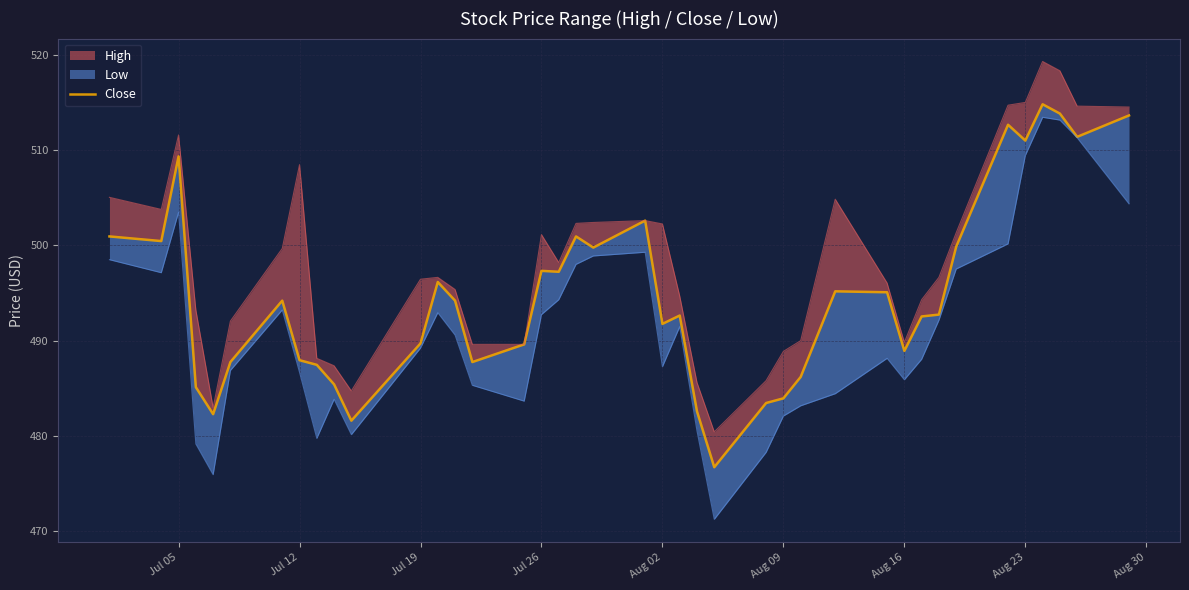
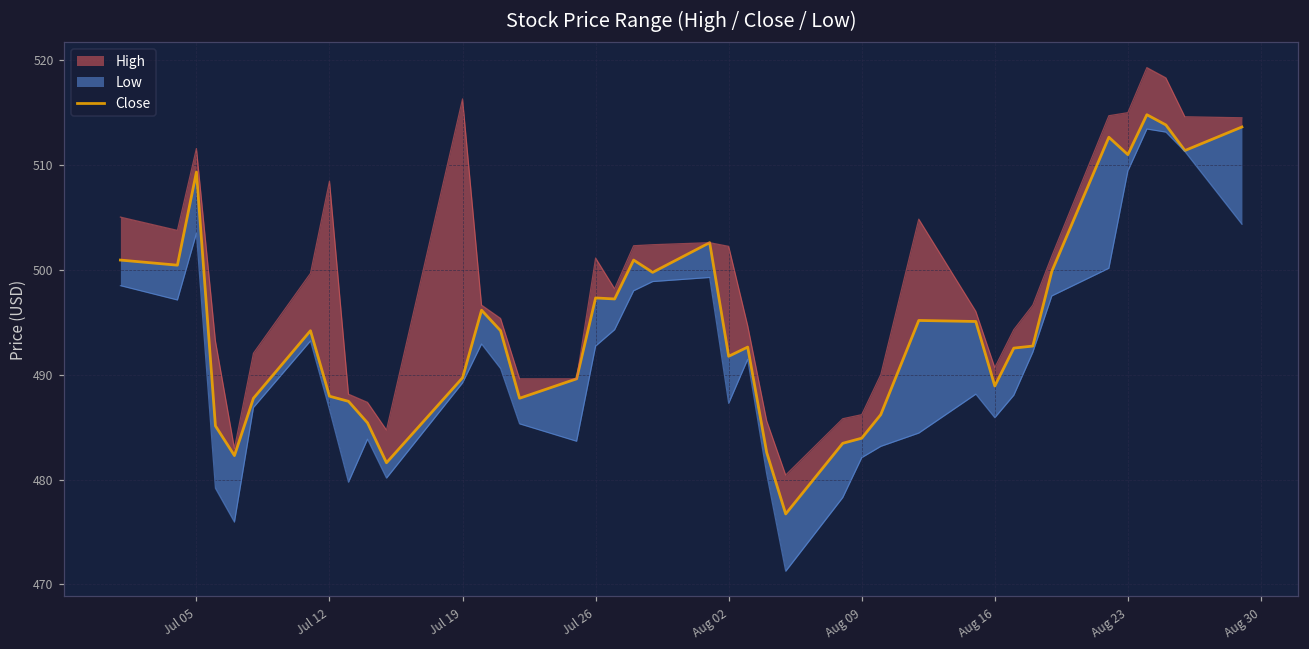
  {
    "High": {
      "Jul 05": 512,
      "Jul 12": 508,
-     "Jul 19": 496,
+     "Jul 19": 516,
      "Jul 26": 501,
      "Aug 02": 502,
-     "Aug 09": 489,
-     "Aug 16": 490,
+     "Aug 09": 486,
+     "Aug 16": 491,
      "Aug 23": 515
    }
  }
